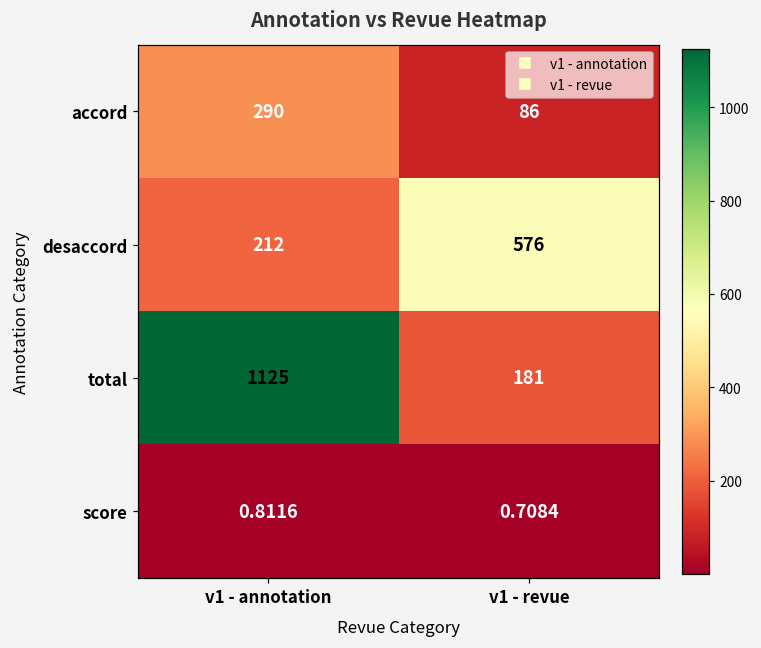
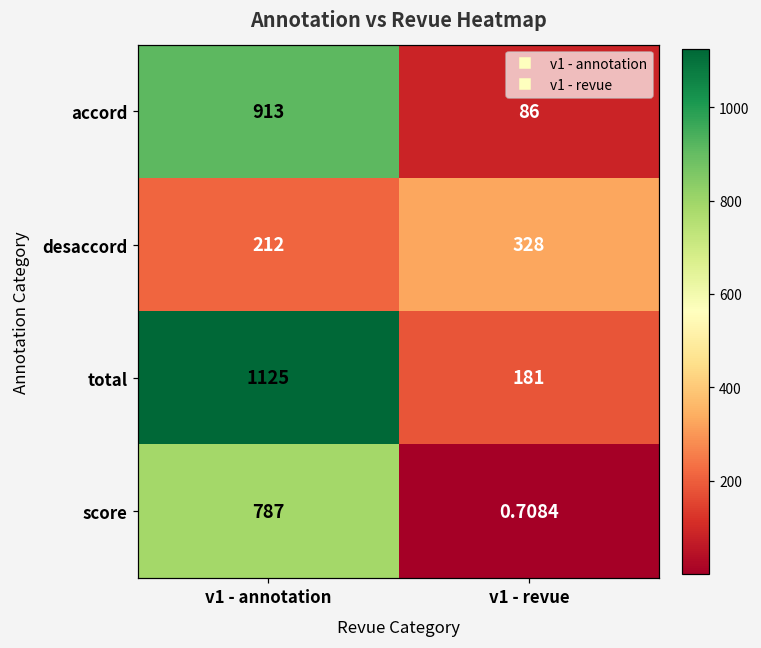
  {
    "accord": {
-     "v1 - annotation": 290,
+     "v1 - annotation": 913,
      "v1 - revue": 86
    },
    "desaccord": {
      "v1 - annotation": 212,
-     "v1 - revue": 576
+     "v1 - revue": 328
    },
    "total": {
      "v1 - annotation": 1125,
      "v1 - revue": 181
    },
    "score": {
-     "v1 - annotation": 0.8116,
+     "v1 - annotation": 787,
      "v1 - revue": 0.7084
    }
  }
